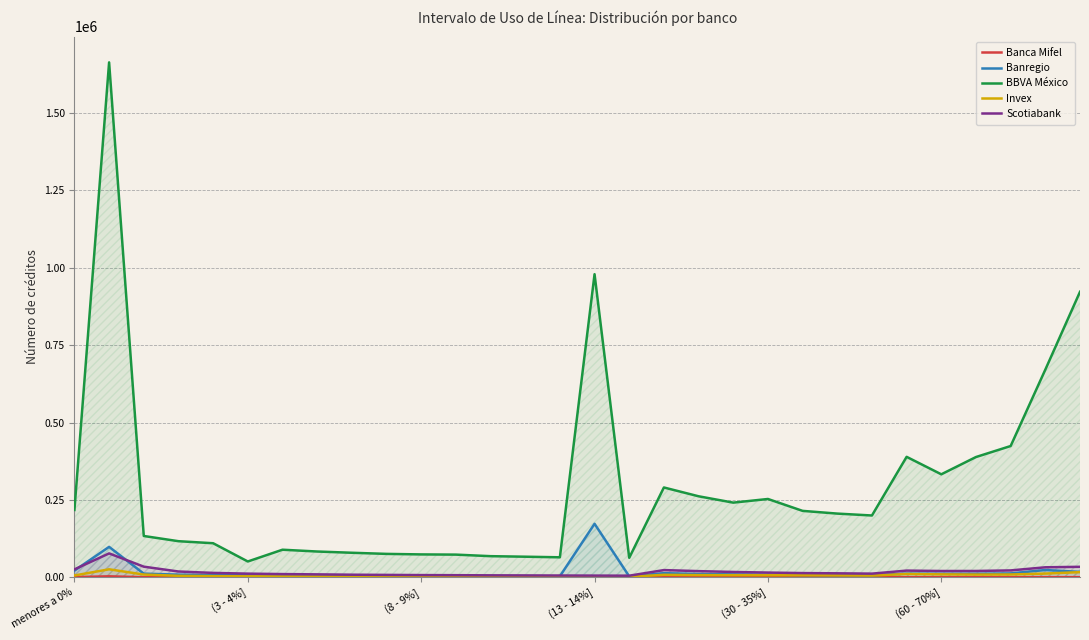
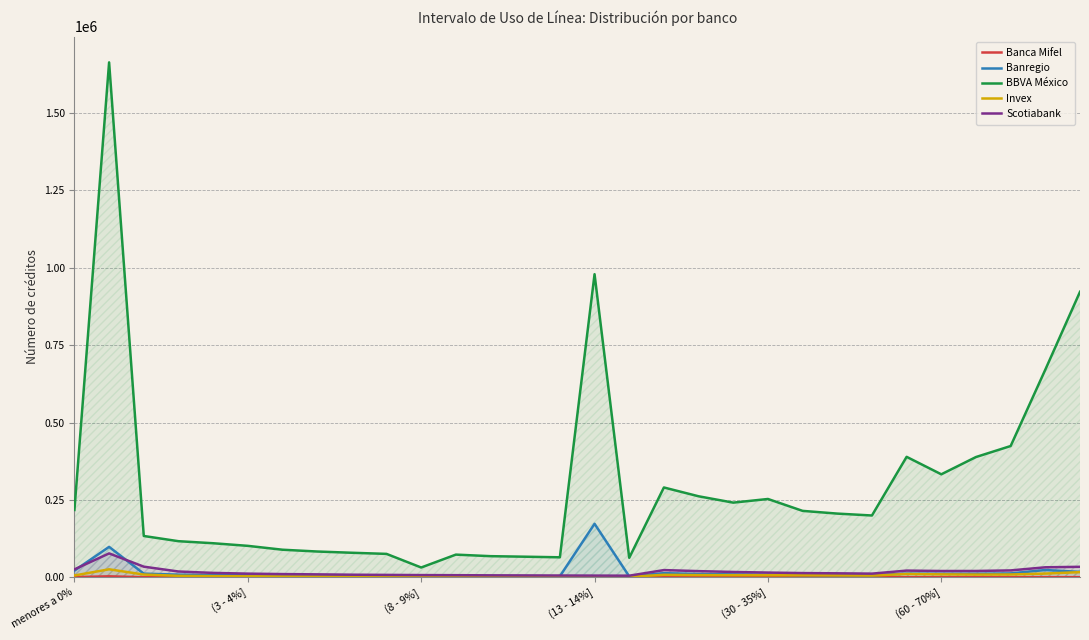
  {
    "Banca Mifel": {
      "(60 - 70%]": 0
    },
    "Banregio": {
      "(13 - 14%]": 170000
    },
    "BBVA México": {
      "menores a 0%": 220000,
-     "(3 - 4%]": 50000,
-     "(8 - 9%]": 70000,
+     "(3 - 4%]": 100000,
+     "(8 - 9%]": 30000,
      "(13 - 14%]": 980000,
      "(30 - 35%]": 250000,
      "(60 - 70%]": 330000
    },
    "Scotiabank": {
      "(60 - 70%]": 20000
    }
  }
